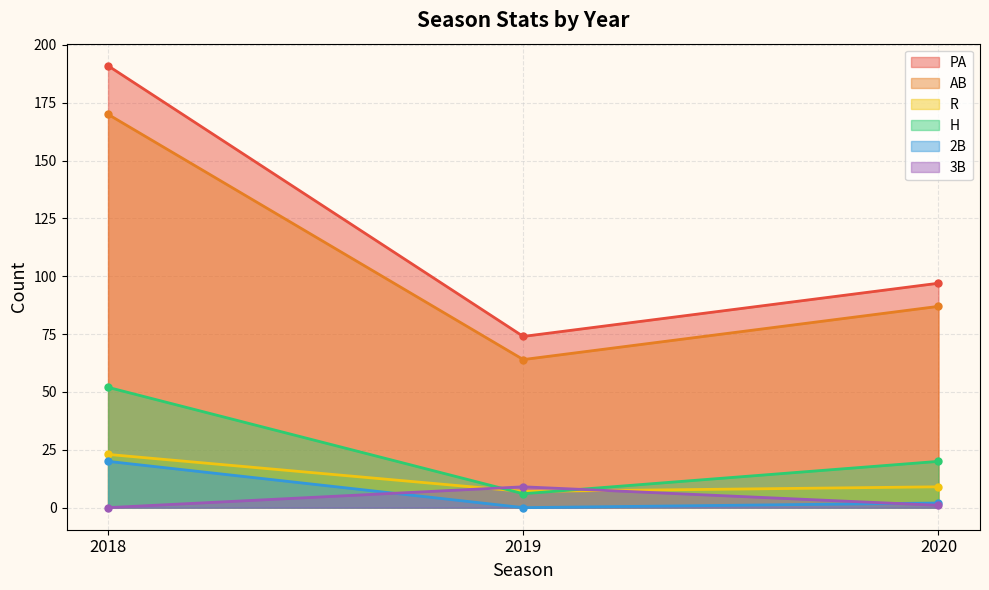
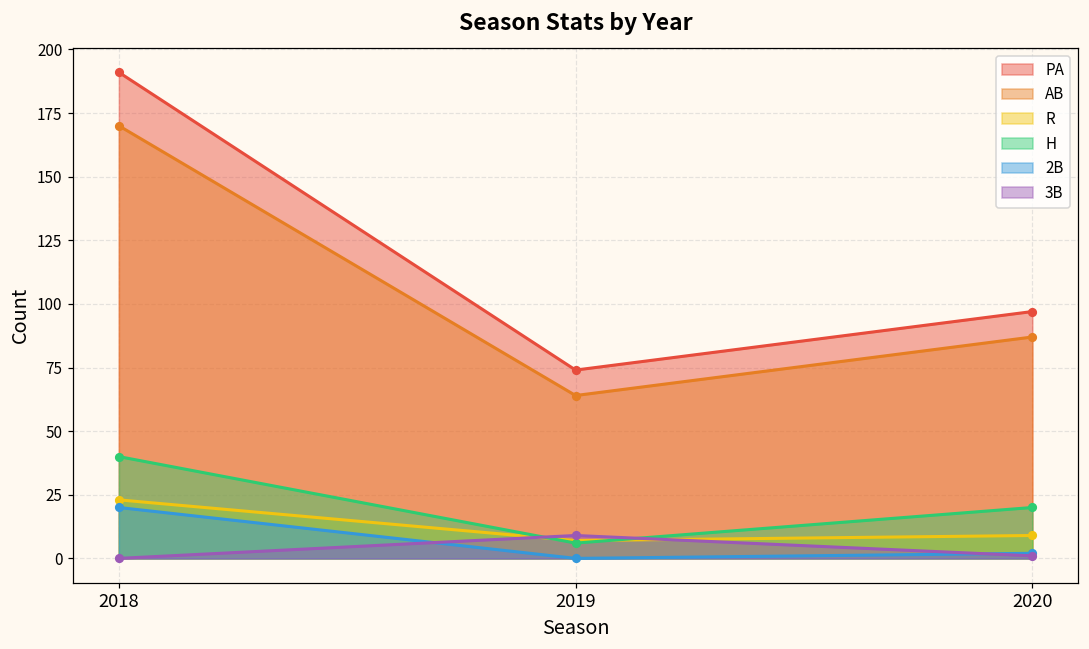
  {
    "H": {
-     "2018": 52,
+     "2018": 40,
      "2020": 20
    },
    "2B": {
      "2018": 20,
      "2019": 0
    },
    "3B": {
      "2018": 0,
      "2019": 9
    }
  }
